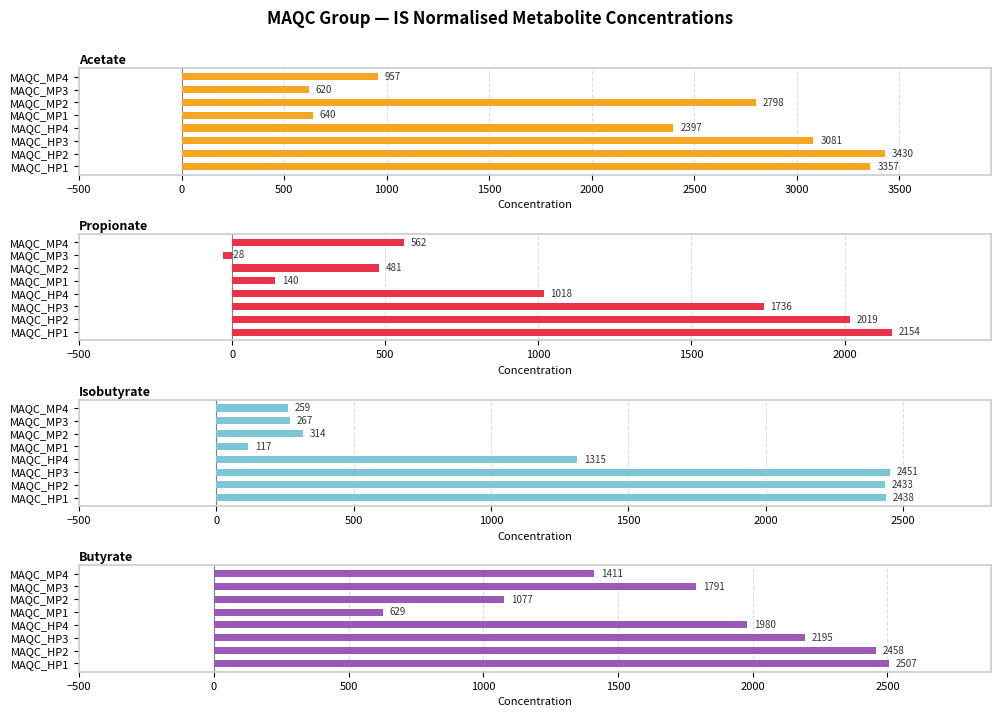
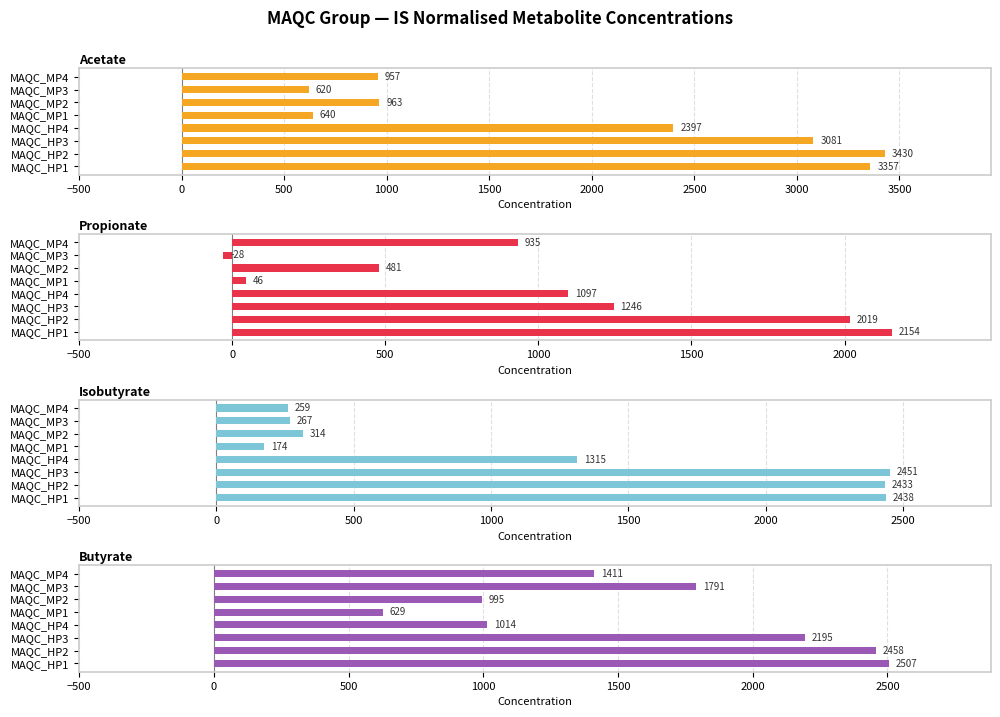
  {
    "Acetate": {
      "MAQC_MP4": 957,
      "MAQC_MP3": 620,
-     "MAQC_MP2": 2798,
+     "MAQC_MP2": 963,
      "MAQC_MP1": 640,
      "MAQC_HP4": 2397,
      "MAQC_HP3": 3081,
      "MAQC_HP2": 3430,
      "MAQC_HP1": 3357
    },
    "Propionate": {
-     "MAQC_MP4": 562,
+     "MAQC_MP4": 935,
      "MAQC_MP3": -28,
      "MAQC_MP2": 481,
-     "MAQC_MP1": 140,
-     "MAQC_HP4": 1018,
-     "MAQC_HP3": 1736,
+     "MAQC_MP1": 46,
+     "MAQC_HP4": 1097,
+     "MAQC_HP3": 1246,
      "MAQC_HP2": 2019,
      "MAQC_HP1": 2154
    },
    "Isobutyrate": {
      "MAQC_MP4": 259,
      "MAQC_MP3": 267,
      "MAQC_MP2": 314,
-     "MAQC_MP1": 117,
+     "MAQC_MP1": 174,
      "MAQC_HP4": 1315,
      "MAQC_HP3": 2451,
      "MAQC_HP2": 2433,
      "MAQC_HP1": 2438
    },
    "Butyrate": {
      "MAQC_MP4": 1411,
      "MAQC_MP3": 1791,
-     "MAQC_MP2": 1077,
+     "MAQC_MP2": 995,
      "MAQC_MP1": 629,
-     "MAQC_HP4": 1980,
+     "MAQC_HP4": 1014,
      "MAQC_HP3": 2195,
      "MAQC_HP2": 2458,
      "MAQC_HP1": 2507
    }
  }
